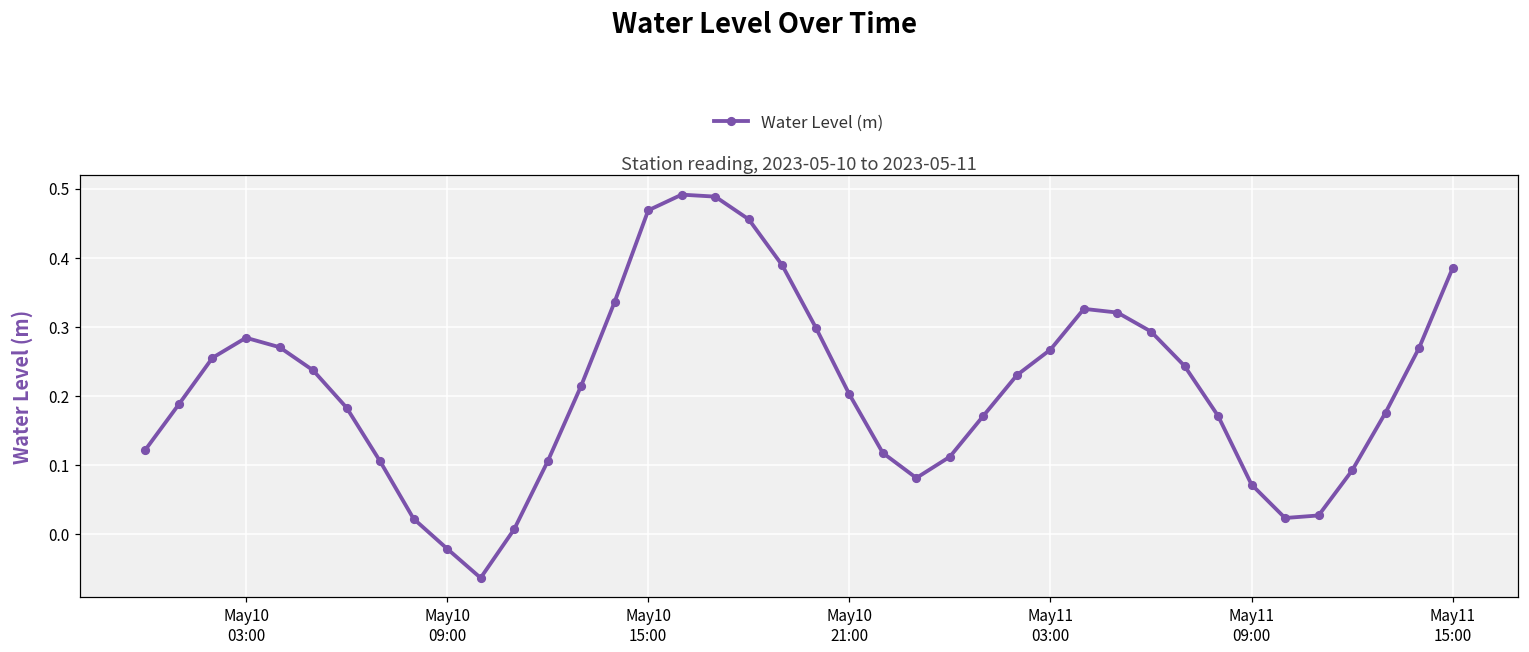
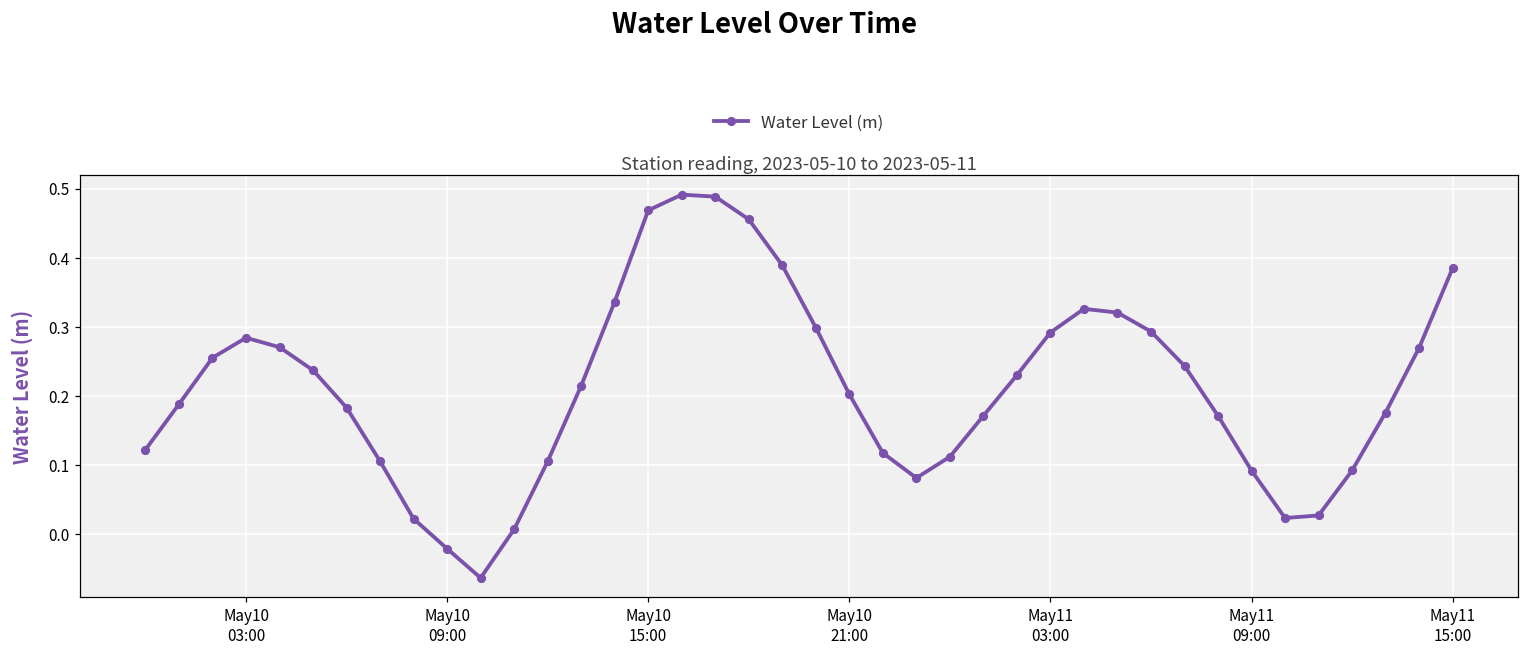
  {
    "May10 03:00": 0.28,
    "May10 09:00": -0.02,
    "May10 15:00": 0.47,
    "May10 21:00": 0.20,
-   "May11 03:00": 0.27,
-   "May11 09:00": 0.07,
+   "May11 03:00": 0.29,
+   "May11 09:00": 0.09,
    "May11 15:00": 0.39
  }
